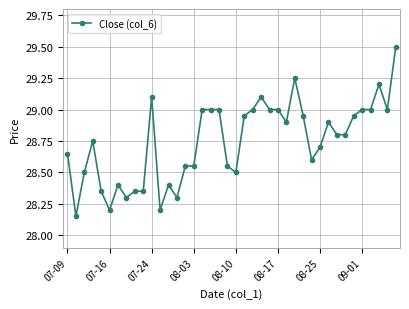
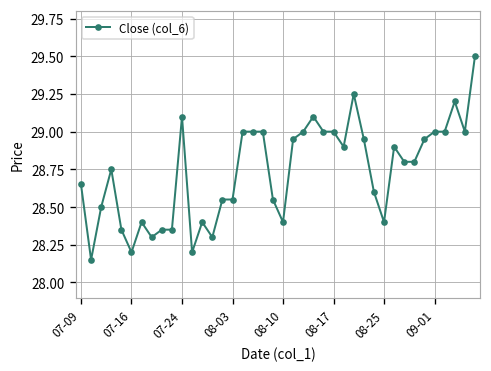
  {
    "07-09": 28.65,
    "07-16": 28.2,
    "07-24": 29.1,
    "08-03": 28.55,
-   "08-10": 28.5,
+   "08-10": 28.4,
    "08-17": 29.0,
-   "08-25": 28.7,
+   "08-25": 28.4,
    "09-01": 29.0
  }
